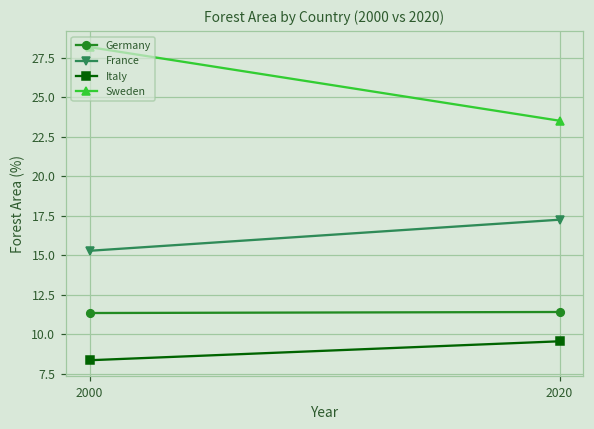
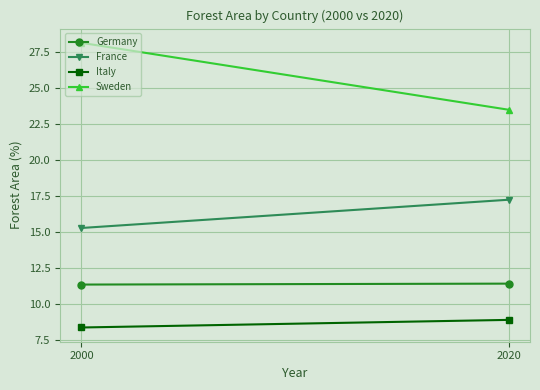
  {
    "Italy": {
      "2000": 8.4,
-     "2020": 9.6
+     "2020": 8.9
    },
    "Sweden": {
      "2020": 23.5
    }
  }
